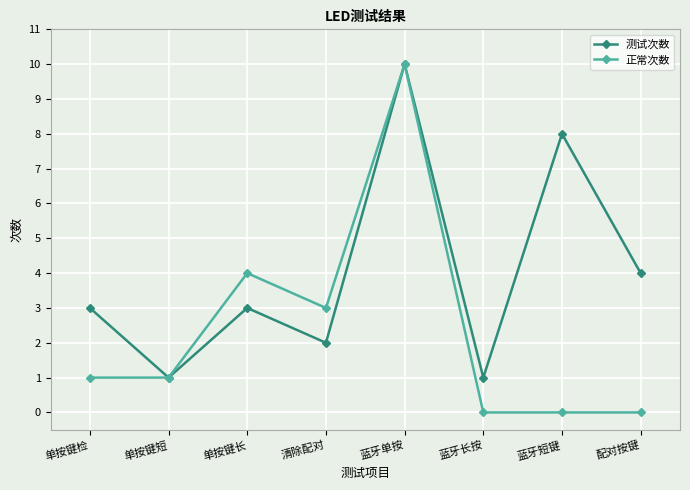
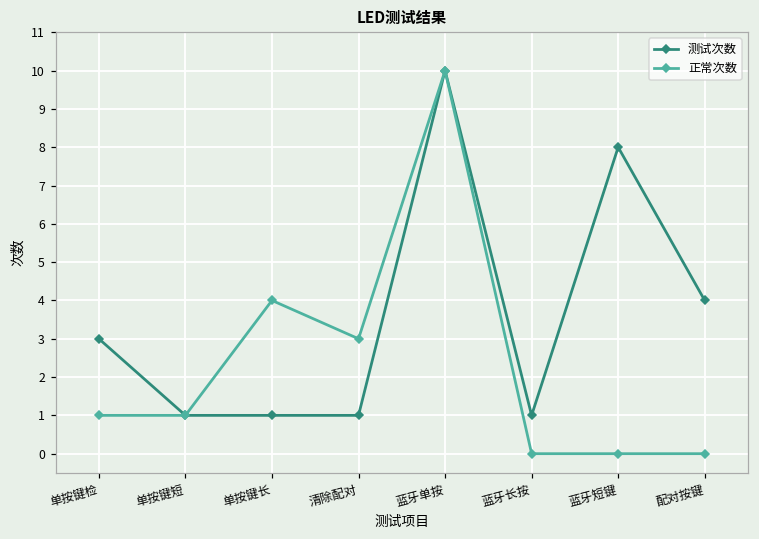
  {
    "测试次数": {
      "单按键检": 3,
-     "单按键长": 3,
-     "清除配对": 2,
+     "单按键长": 1,
+     "清除配对": 1,
      "蓝牙长按": 1,
      "蓝牙短键": 8,
      "配对按键": 4
    },
    "正常次数": {
      "单按键检": 1,
      "单按键长": 4,
      "清除配对": 3,
      "蓝牙长按": 0,
      "蓝牙短键": 0,
      "配对按键": 0
    }
  }
